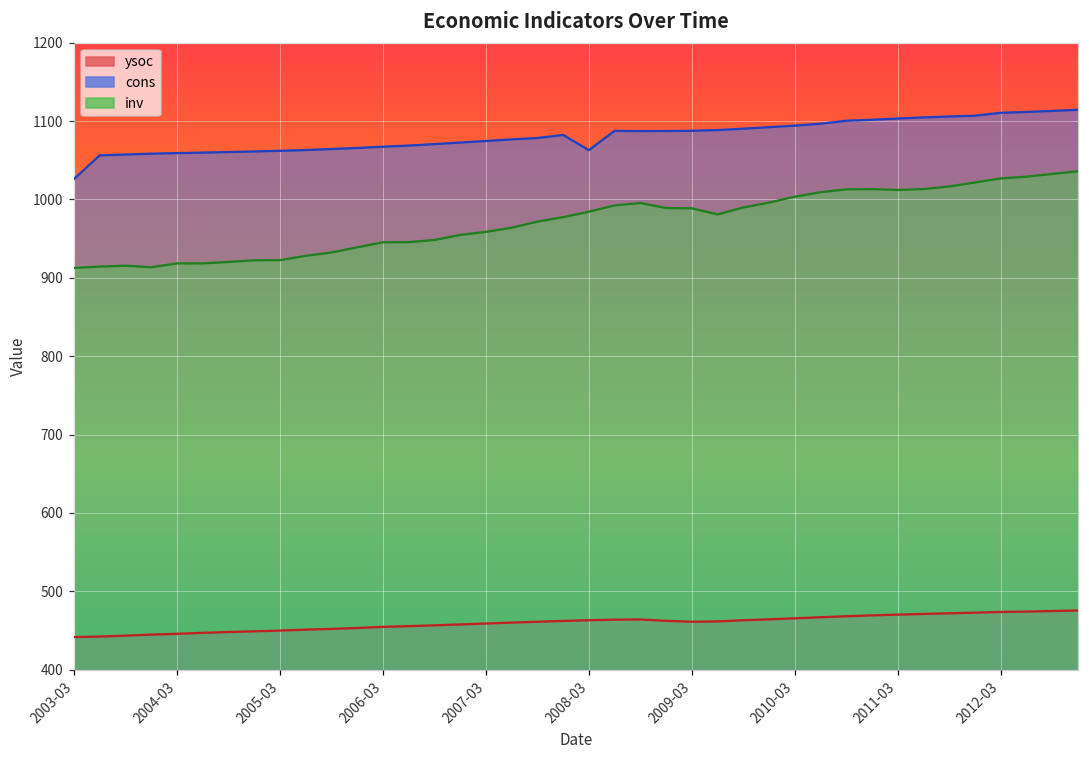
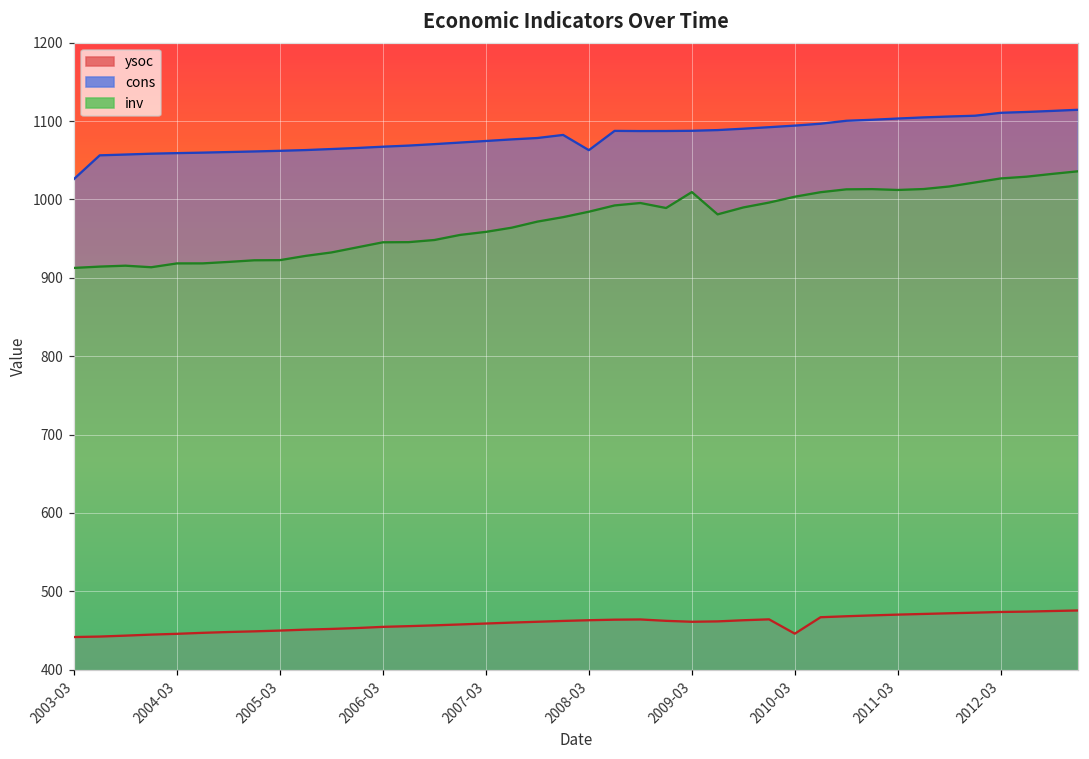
  {
    "ysoc": {
      "2003-03": 440,
      "2004-03": 450,
      "2005-03": 450,
      "2006-03": 450,
      "2007-03": 460,
      "2008-03": 460,
      "2009-03": 460,
-     "2010-03": 470,
+     "2010-03": 450,
      "2011-03": 470,
      "2012-03": 470
    },
    "cons": {
      "2003-03": 1030,
      "2004-03": 1060,
      "2005-03": 1060,
      "2006-03": 1070,
      "2007-03": 1070,
      "2008-03": 1060,
      "2009-03": 1090,
      "2010-03": 1090,
      "2011-03": 1100,
      "2012-03": 1110
    },
    "inv": {
      "2003-03": 910,
      "2004-03": 920,
      "2005-03": 920,
      "2006-03": 950,
      "2007-03": 960,
      "2008-03": 980,
-     "2009-03": 990,
+     "2009-03": 1010,
      "2010-03": 1000,
      "2011-03": 1010,
      "2012-03": 1030
    }
  }
